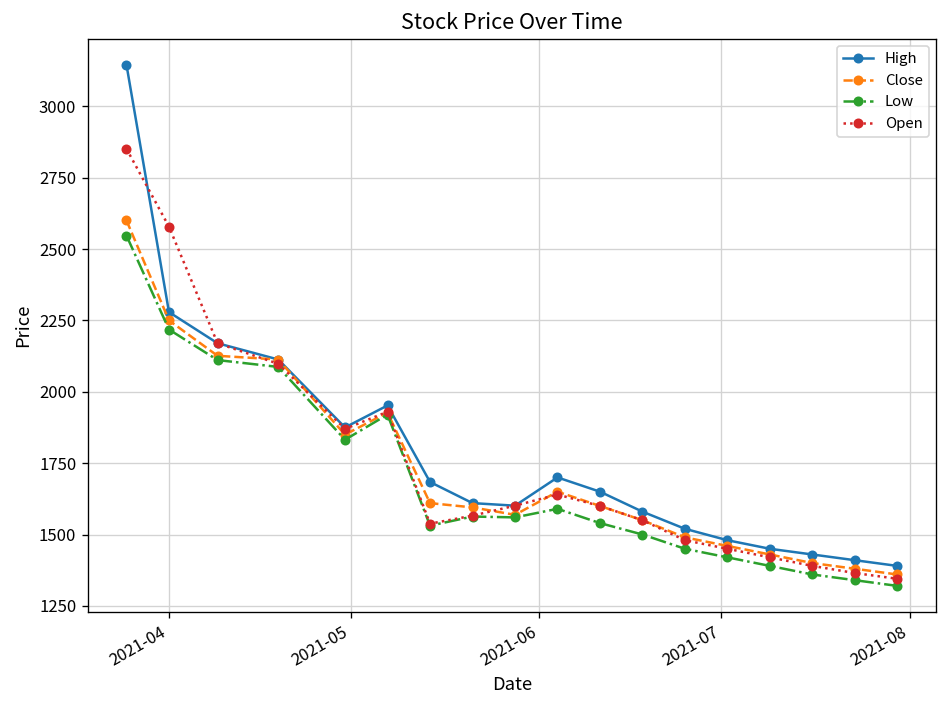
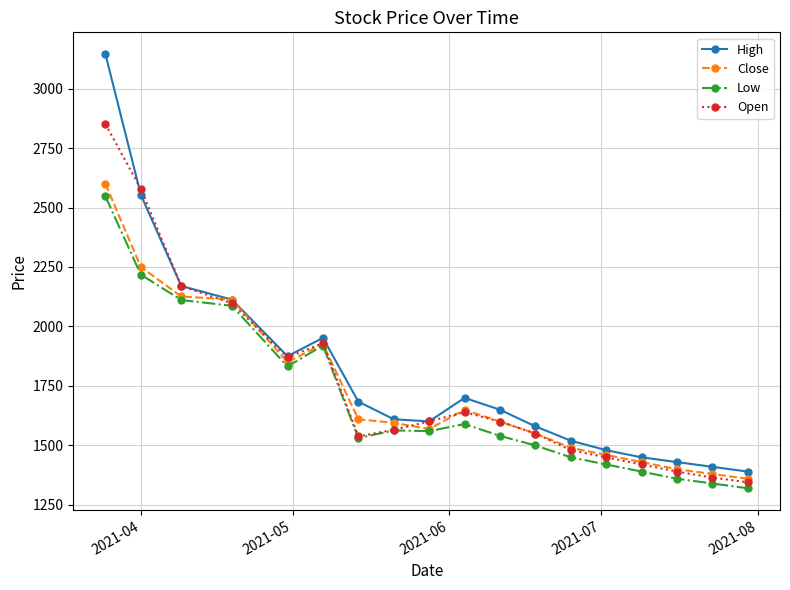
  {
    "High": {
-     "2021-04": 2280
+     "2021-04": 2550
    },
    "Close": {
      "2021-04": 2250
    },
    "Low": {
      "2021-04": 2220
    },
    "Open": {
      "2021-04": 2580
    }
  }
